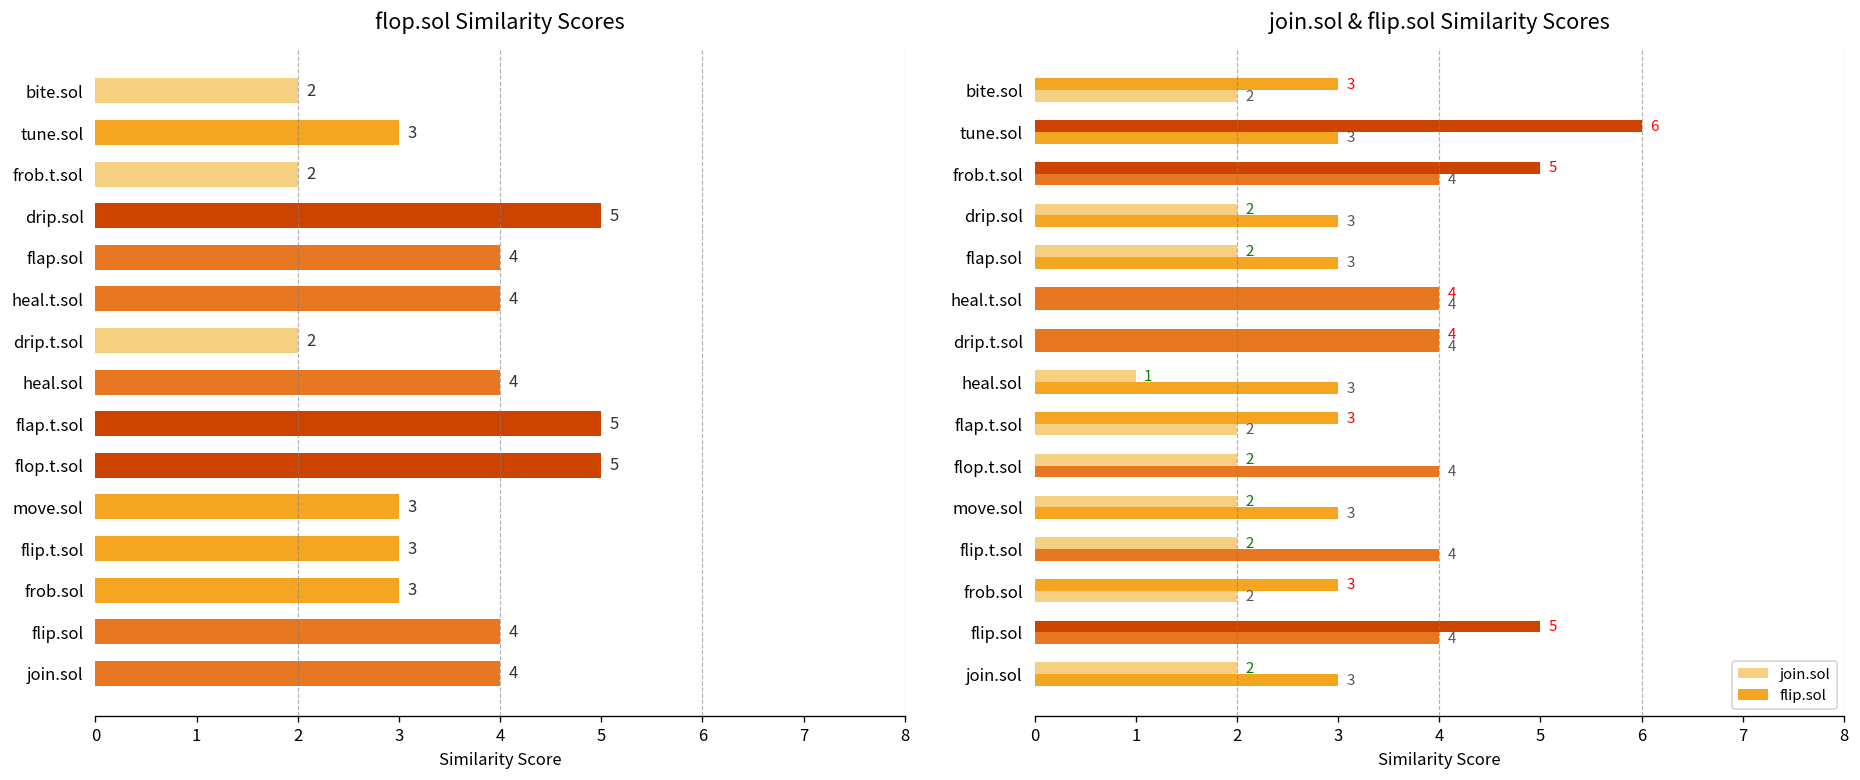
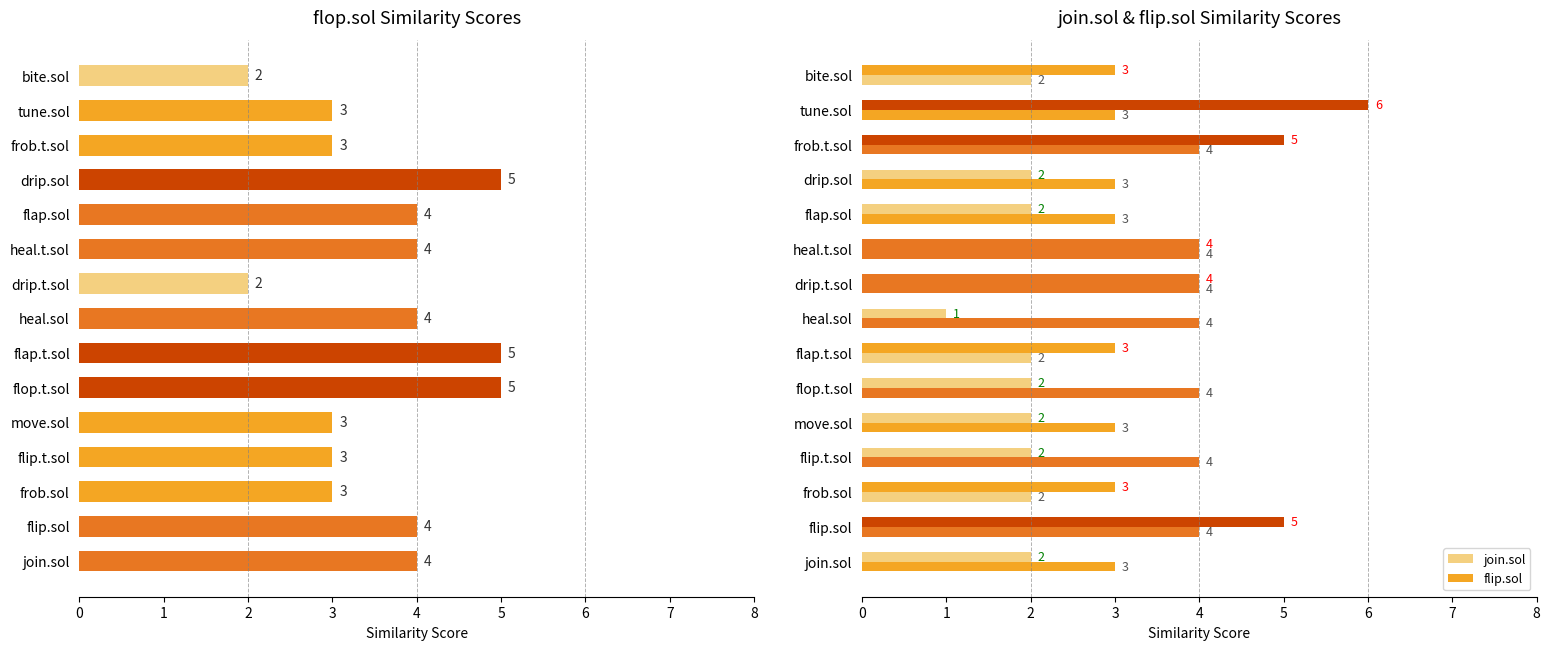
  {
    "flop.sol Similarity Scores": {
      "bite.sol": 2,
      "tune.sol": 3,
-     "frob.t.sol": 2,
+     "frob.t.sol": 3,
      "drip.sol": 5,
      "flap.sol": 4,
      "heal.t.sol": 4,
      "drip.t.sol": 2,
      "heal.sol": 4,
      "flap.t.sol": 5,
      "flop.t.sol": 5,
      "move.sol": 3,
      "flip.t.sol": 3,
      "frob.sol": 3,
      "flip.sol": 4,
      "join.sol": 4
    },
    "join.sol & flip.sol Similarity Scores": {
      "join.sol": {
        "bite.sol": 3,
        "tune.sol": 6,
        "frob.t.sol": 5,
        "drip.sol": 2,
        "flap.sol": 2,
        "heal.sol": 1,
        "flap.t.sol": 3,
        "flop.t.sol": 2,
        "move.sol": 2,
        "flip.t.sol": 2,
        "frob.sol": 3,
        "flip.sol": 5,
        "join.sol": 2
      },
      "flip.sol": {
        "bite.sol": 2,
        "tune.sol": 3,
        "frob.t.sol": 4,
        "drip.sol": 3,
        "flap.sol": 3,
-       "heal.sol": 3,
+       "heal.sol": 4,
        "flap.t.sol": 2,
        "flop.t.sol": 4,
        "move.sol": 3,
        "flip.t.sol": 4,
        "frob.sol": 2,
        "flip.sol": 4,
        "join.sol": 3
      }
    }
  }
